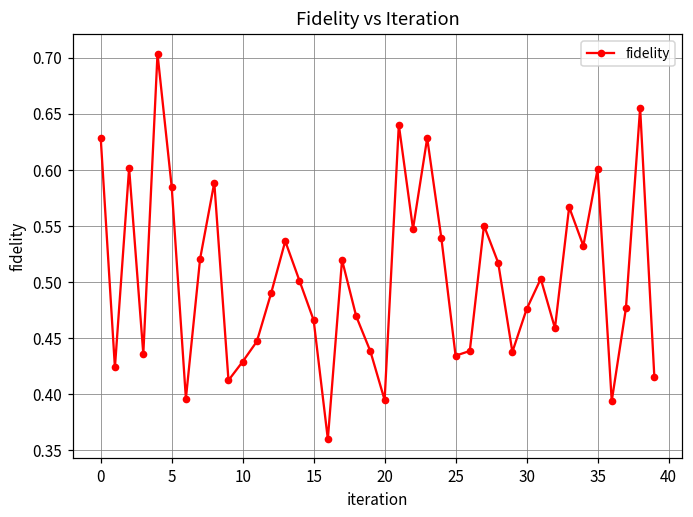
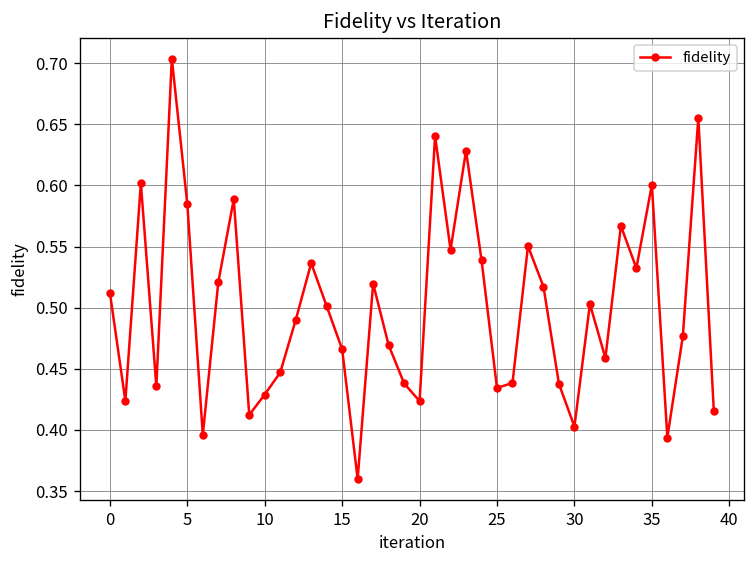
  {
-   "0": 0.628,
+   "0": 0.512,
    "5": 0.585,
    "10": 0.429,
    "15": 0.466,
-   "20": 0.395,
+   "20": 0.424,
    "25": 0.434,
-   "30": 0.476,
+   "30": 0.403,
    "35": 0.601
  }
